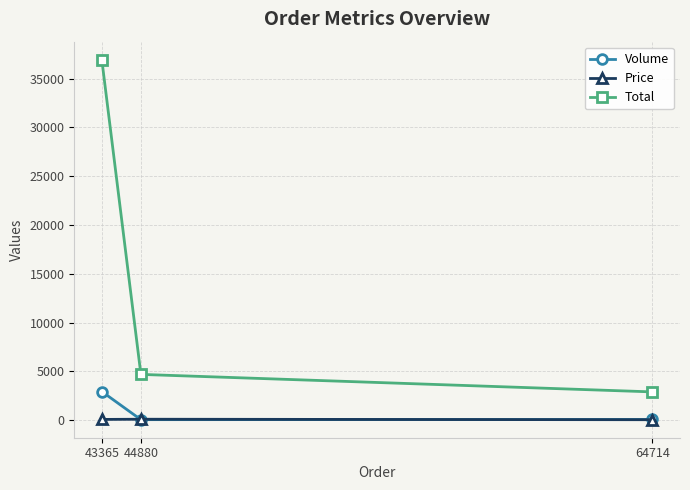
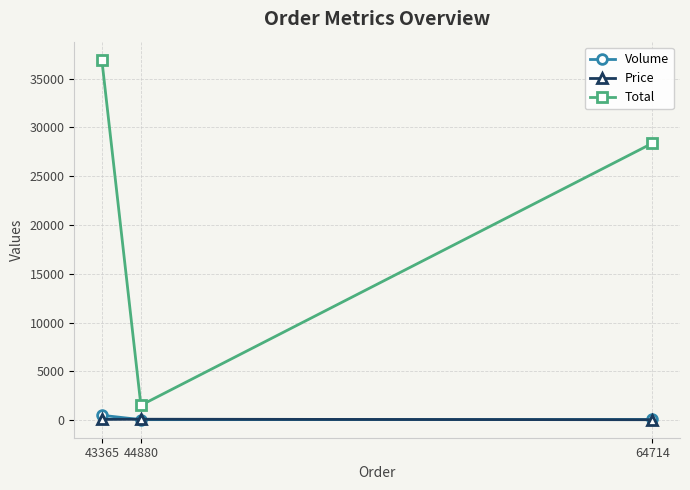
  {
    "Volume": {
-     "43365": 3000
+     "43365": 1000
    },
    "Price": {
      "43365": 0
    },
    "Total": {
      "43365": 37000,
-     "44880": 5000,
-     "64714": 3000
+     "44880": 2000,
+     "64714": 28000
    }
  }
